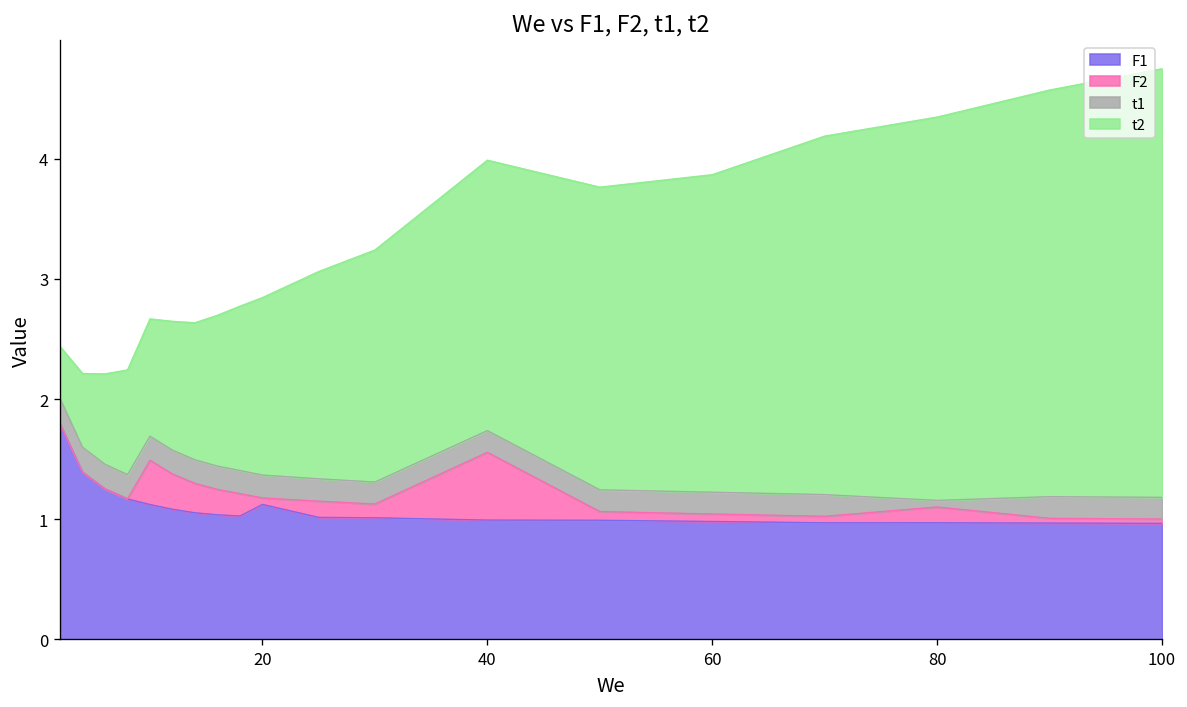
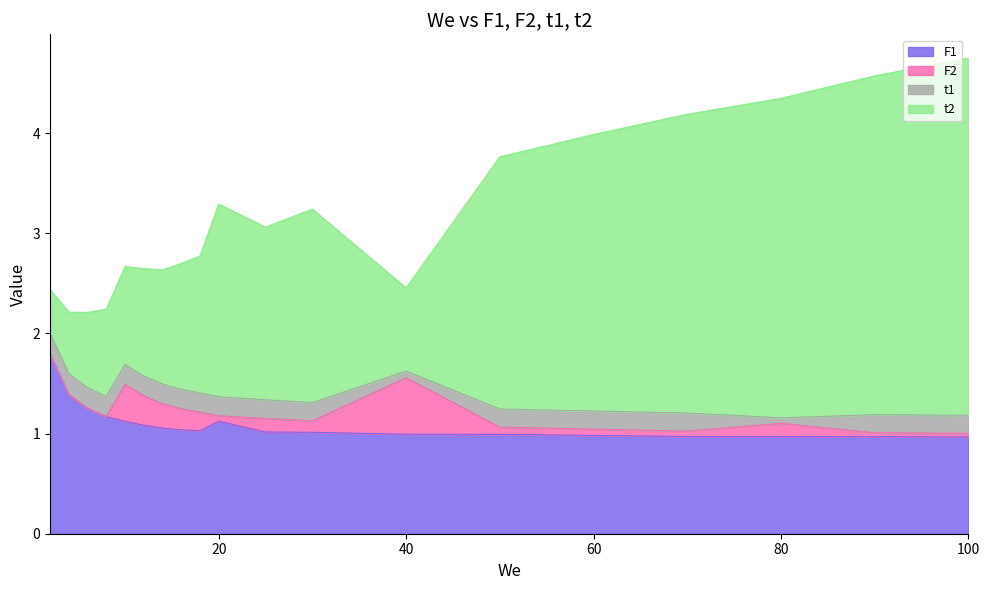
  {
    "F1": {
      "20": 1.12,
      "40": 0.99,
      "60": 0.98,
      "80": 0.97,
      "100": 0.97
    },
    "F2": {
      "20": 0.05,
      "40": 0.56,
      "60": 0.06,
      "80": 0.13,
      "100": 0.04
    },
    "t1": {
      "20": 0.19,
-     "40": 0.18,
+     "40": 0.07,
      "60": 0.18,
      "80": 0.05,
      "100": 0.18
    },
    "t2": {
-     "20": 1.48,
-     "40": 2.25,
-     "60": 2.64,
+     "20": 1.92,
+     "40": 0.83,
+     "60": 2.76,
      "80": 3.19,
      "100": 3.57
    }
  }
